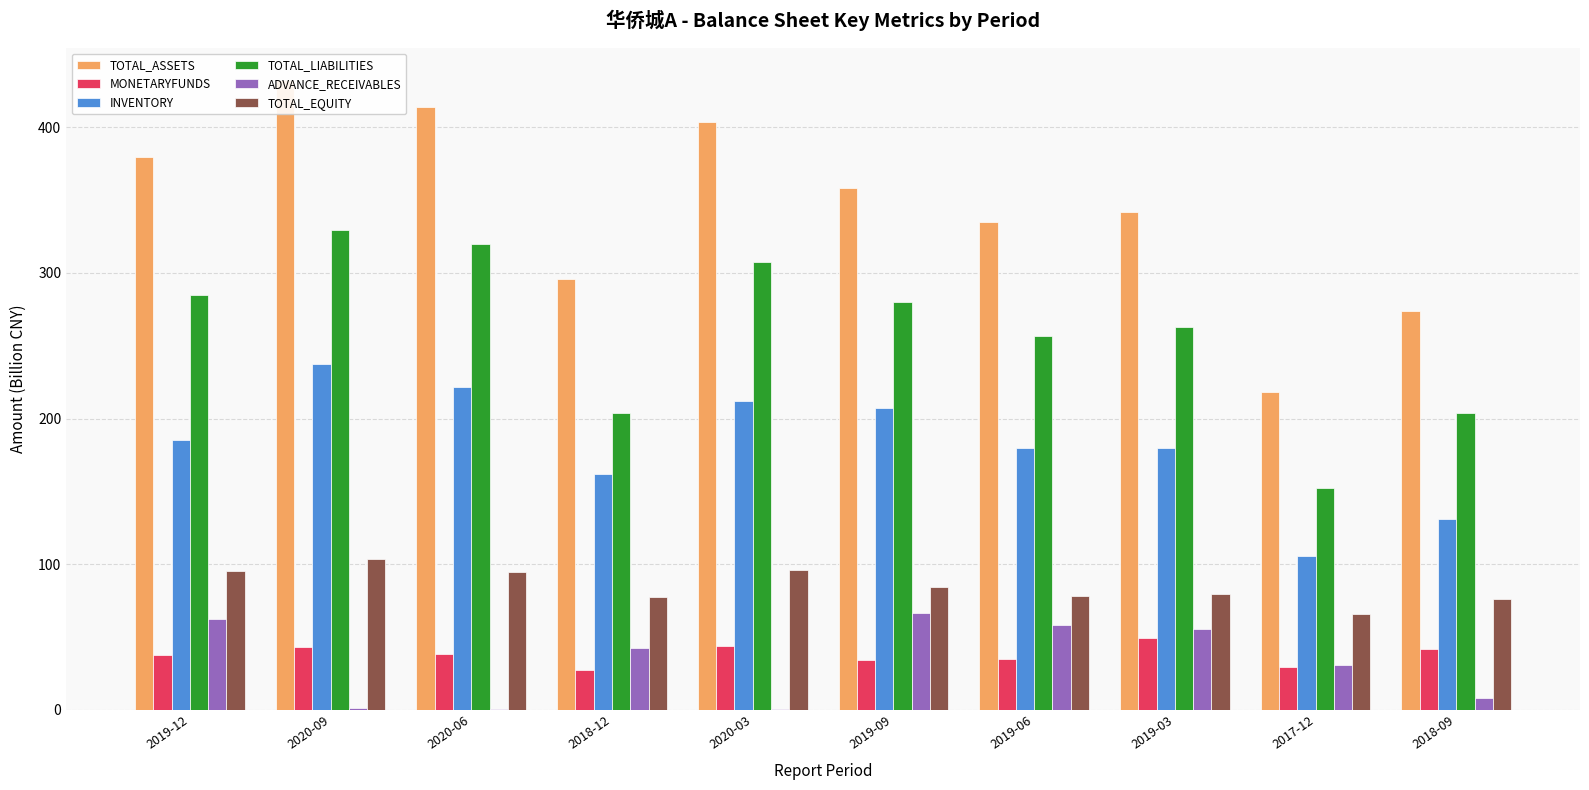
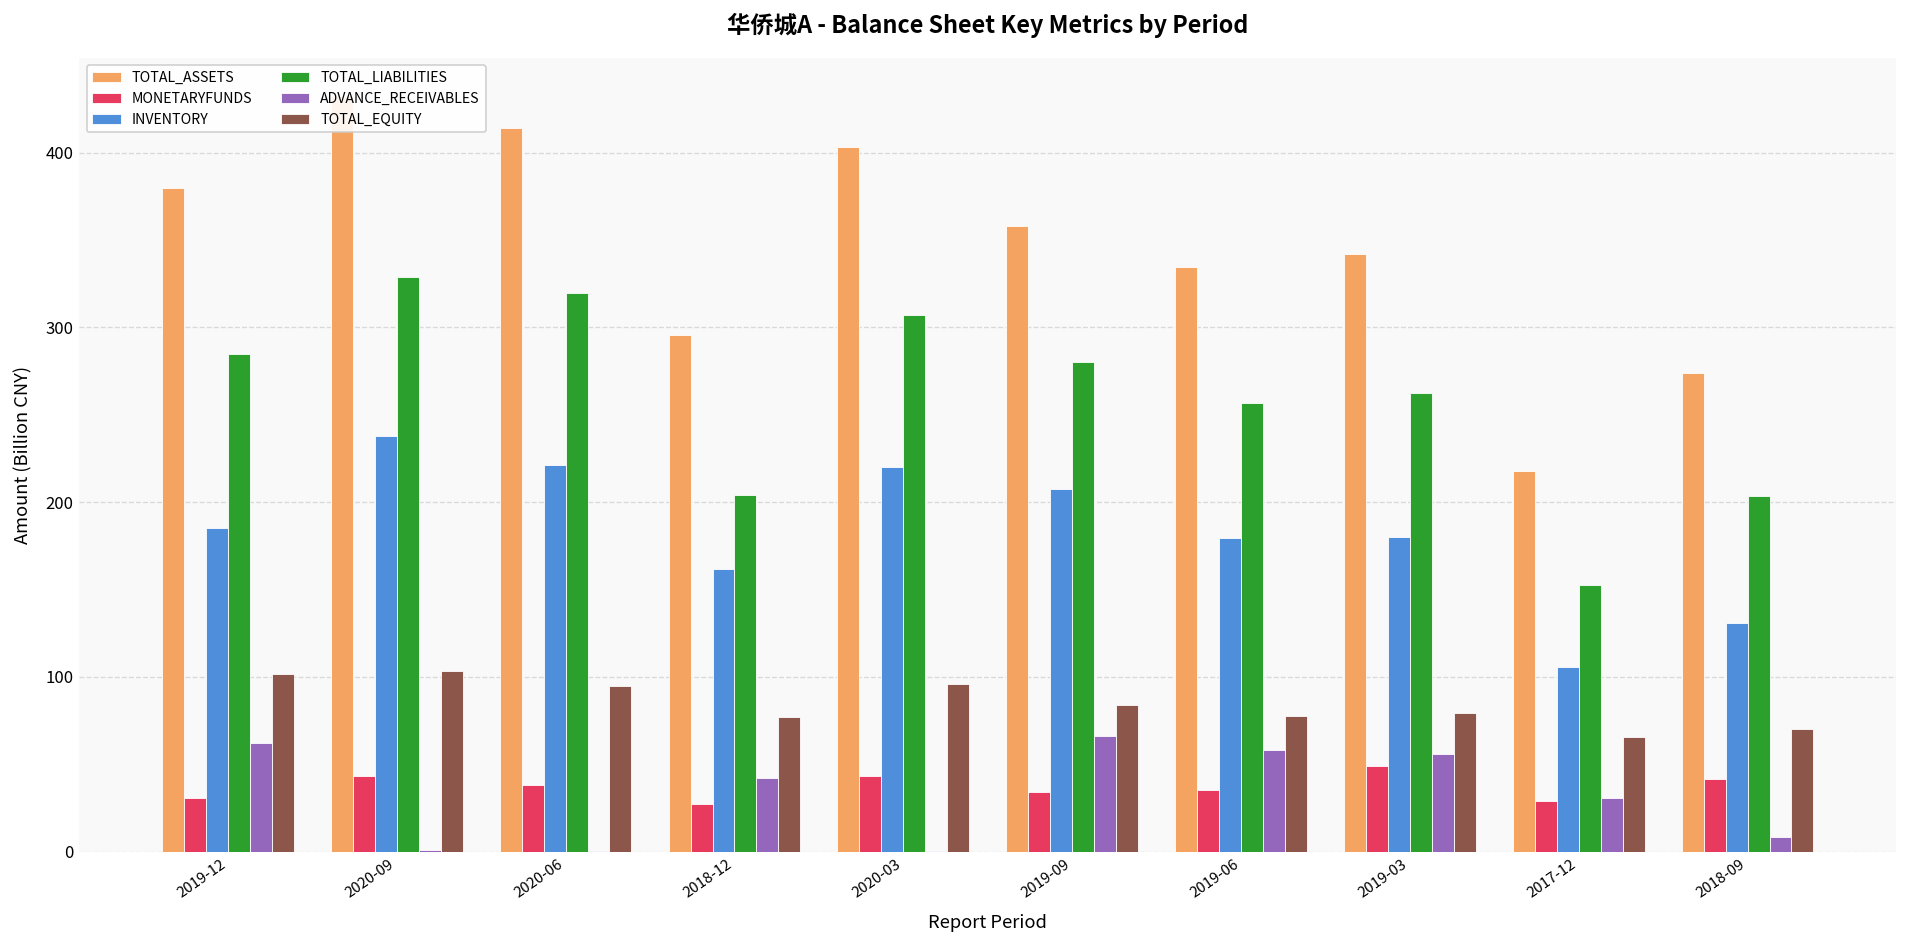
  {
    "TOTAL_ASSETS": {
      "2019-12": 380,
      "2020-06": 414,
      "2018-12": 296,
      "2020-03": 403,
      "2019-09": 358,
      "2019-06": 335,
      "2019-03": 342,
      "2017-12": 218,
      "2018-09": 274
    },
    "MONETARYFUNDS": {
-     "2019-12": 37,
+     "2019-12": 31,
      "2020-09": 43,
      "2020-06": 38,
      "2018-12": 27,
      "2020-03": 44,
      "2019-09": 34,
      "2019-06": 35,
      "2019-03": 49,
      "2017-12": 29,
      "2018-09": 41
    },
    "INVENTORY": {
      "2019-12": 185,
      "2020-09": 238,
      "2020-06": 221,
      "2018-12": 162,
-     "2020-03": 212,
+     "2020-03": 220,
      "2019-09": 207,
      "2019-06": 180,
      "2019-03": 180,
      "2017-12": 106,
      "2018-09": 131
    },
    "TOTAL_LIABILITIES": {
      "2019-12": 285,
      "2020-09": 329,
      "2020-06": 320,
      "2018-12": 204,
      "2020-03": 307,
      "2019-09": 280,
      "2019-06": 257,
      "2019-03": 263,
      "2017-12": 153,
      "2018-09": 204
    },
    "ADVANCE_RECEIVABLES": {
      "2019-12": 62,
      "2018-12": 42,
      "2019-09": 66,
      "2019-06": 58,
      "2019-03": 56,
      "2017-12": 31,
      "2018-09": 8
    },
    "TOTAL_EQUITY": {
-     "2019-12": 95,
+     "2019-12": 102,
      "2020-09": 104,
      "2020-06": 95,
      "2018-12": 77,
      "2020-03": 96,
      "2019-09": 84,
      "2019-06": 78,
      "2019-03": 79,
      "2017-12": 65,
-     "2018-09": 76
+     "2018-09": 70
    }
  }
